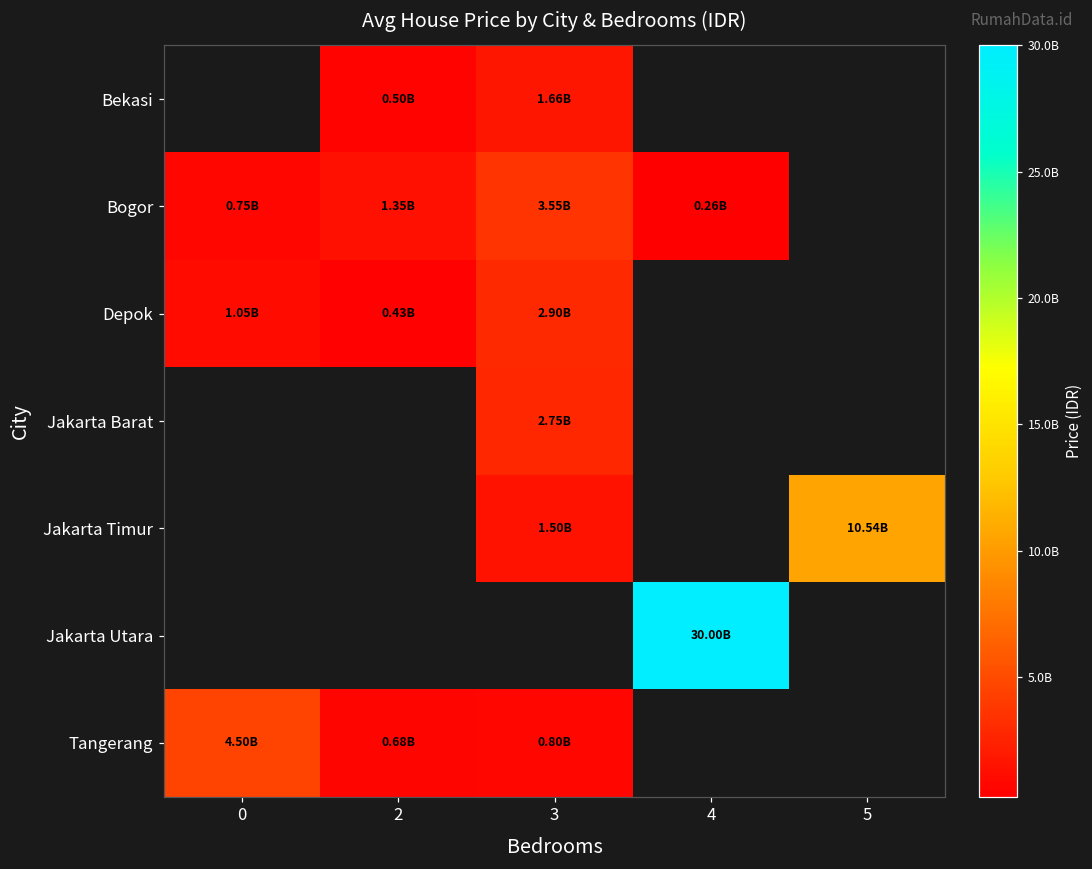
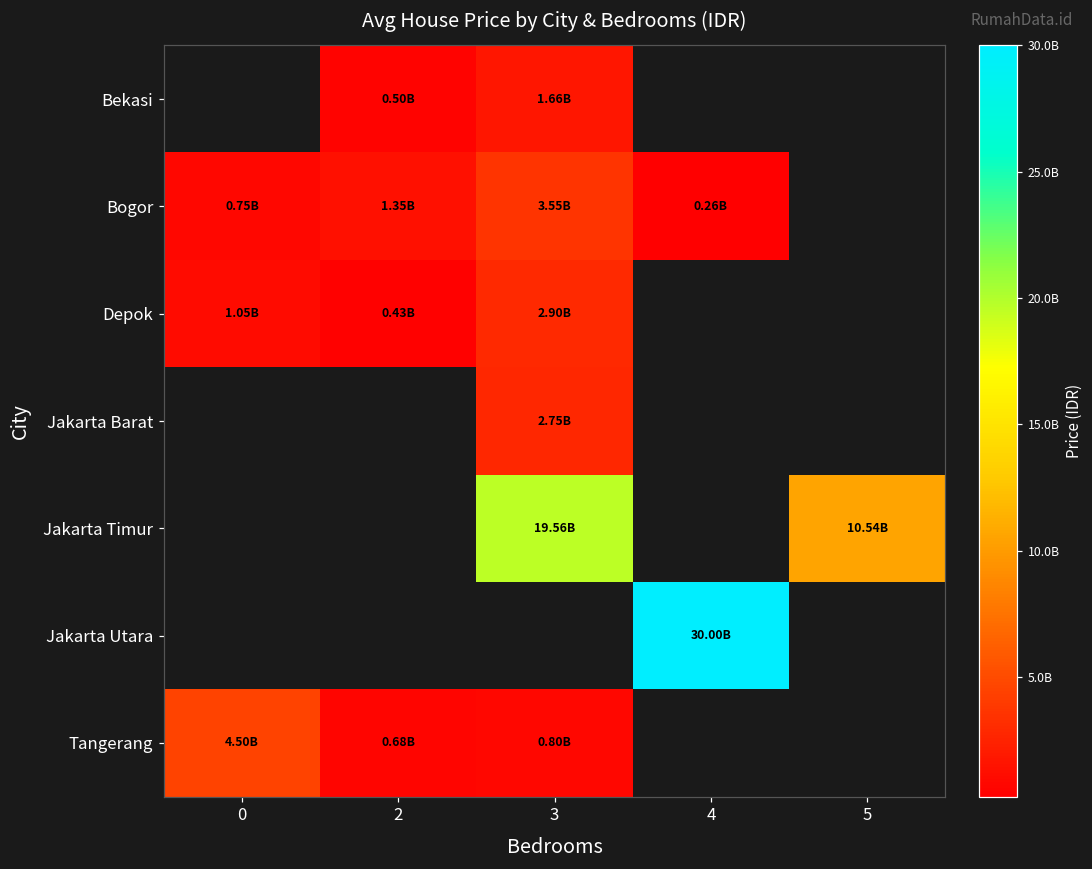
  {
    "Bekasi": {
      "2": "0.50B",
      "3": "1.66B"
    },
    "Bogor": {
      "0": "0.75B",
      "2": "1.35B",
      "3": "3.55B",
      "4": "0.26B"
    },
    "Depok": {
      "0": "1.05B",
      "2": "0.43B",
      "3": "2.90B"
    },
    "Jakarta Barat": {
      "3": "2.75B"
    },
    "Jakarta Timur": {
-     "3": "1.50B",
+     "3": "19.56B",
      "5": "10.54B"
    },
    "Jakarta Utara": {
      "4": "30.00B"
    },
    "Tangerang": {
      "0": "4.50B",
      "2": "0.68B",
      "3": "0.80B"
    }
  }
